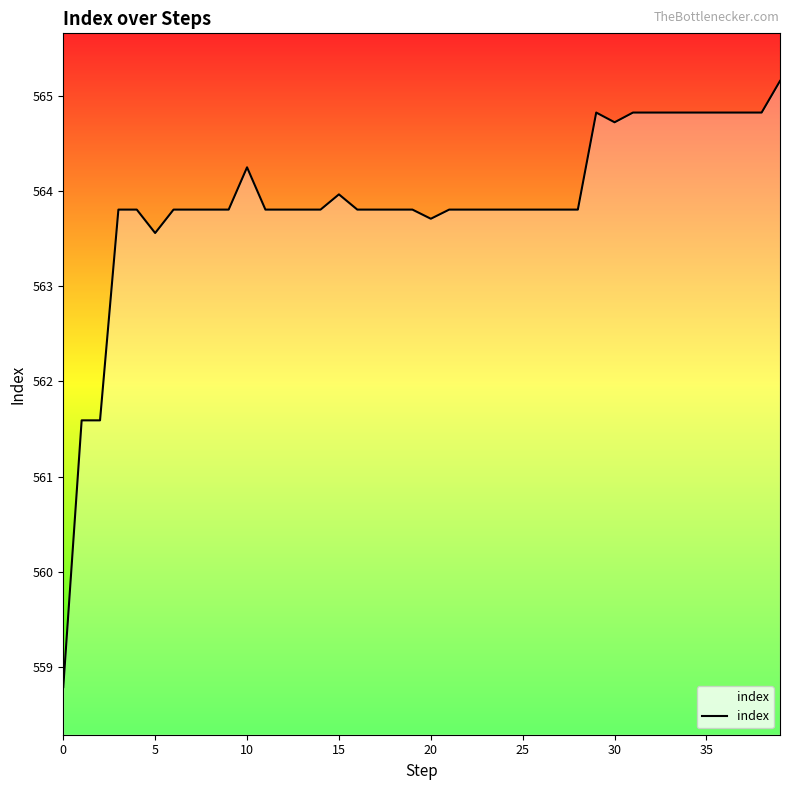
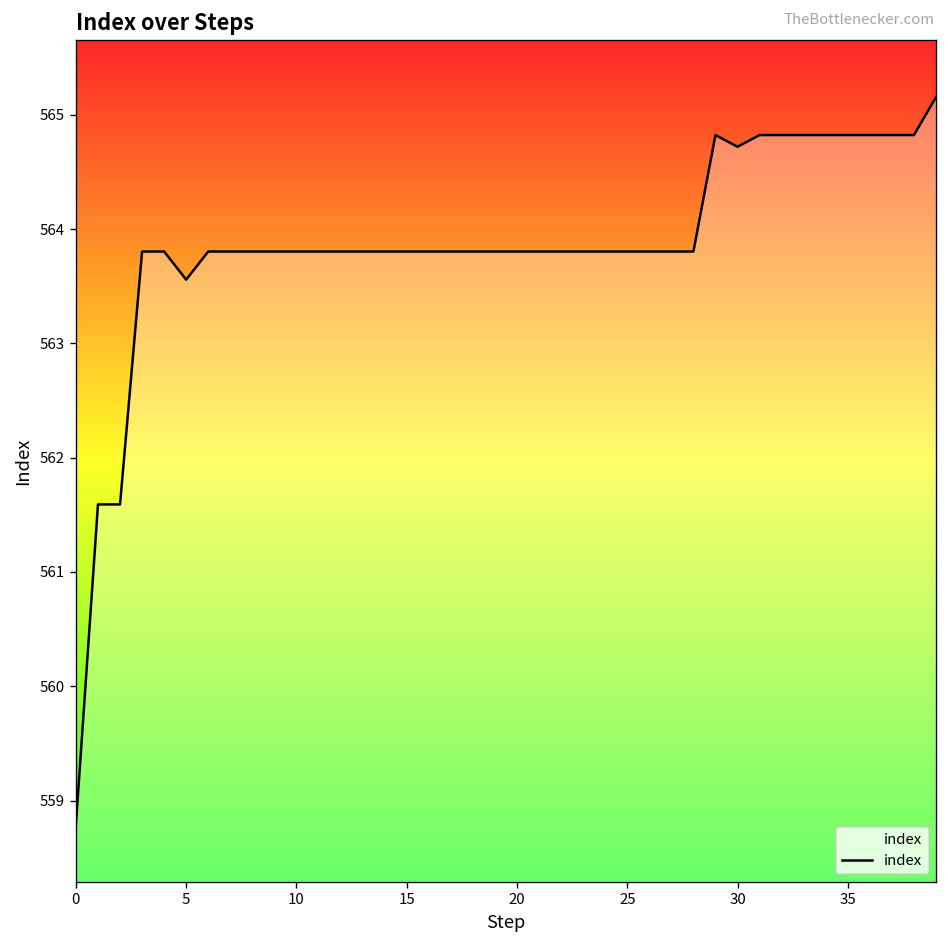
  {
    "0": 558.8,
    "5": 563.6,
-   "10": 564.2,
-   "15": 564.0,
-   "20": 563.7,
+   "10": 563.8,
+   "15": 563.8,
+   "20": 563.8,
    "25": 563.8,
    "30": 564.7,
    "35": 564.8
  }
